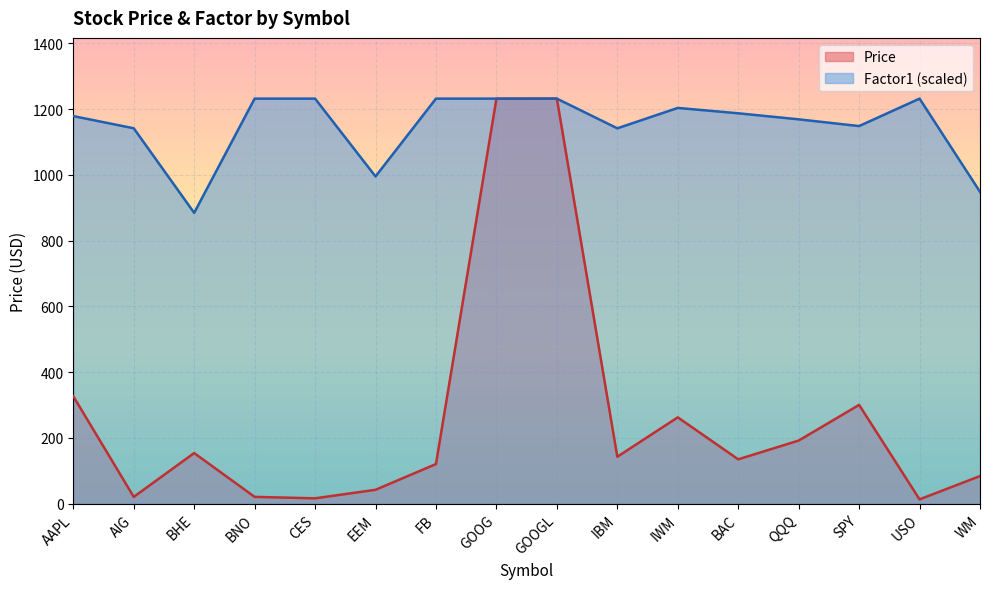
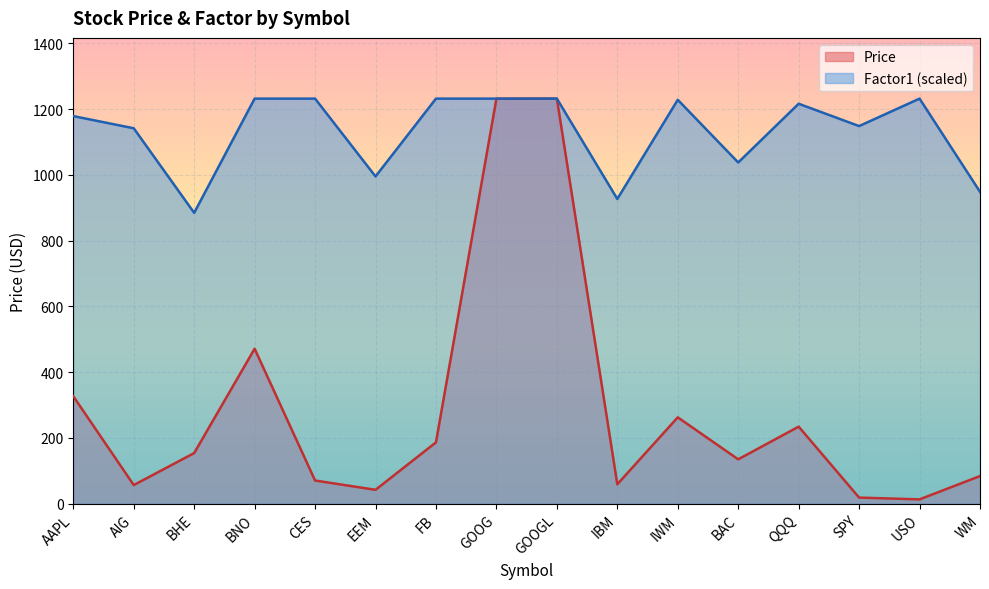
  {
    "Price": {
      "AAPL": 330,
-     "AIG": 20,
+     "AIG": 60,
      "BHE": 150,
-     "BNO": 20,
-     "CES": 20,
+     "BNO": 470,
+     "CES": 70,
      "EEM": 40,
-     "FB": 120,
-     "IBM": 140,
+     "FB": 190,
+     "IBM": 60,
      "IWM": 260,
      "BAC": 130,
-     "QQQ": 190,
-     "SPY": 300,
+     "QQQ": 230,
+     "SPY": 20,
      "USO": 10,
      "WM": 80
    },
    "Factor1 (scaled)": {
      "AAPL": 1180,
      "AIG": 1140,
      "BHE": 880,
      "BNO": 1230,
      "CES": 1230,
      "EEM": 990,
      "FB": 1230,
-     "IBM": 1140,
-     "IWM": 1200,
-     "BAC": 1190,
-     "QQQ": 1170,
+     "IBM": 930,
+     "IWM": 1230,
+     "BAC": 1040,
+     "QQQ": 1220,
      "SPY": 1150,
      "USO": 1230,
      "WM": 950
    }
  }
